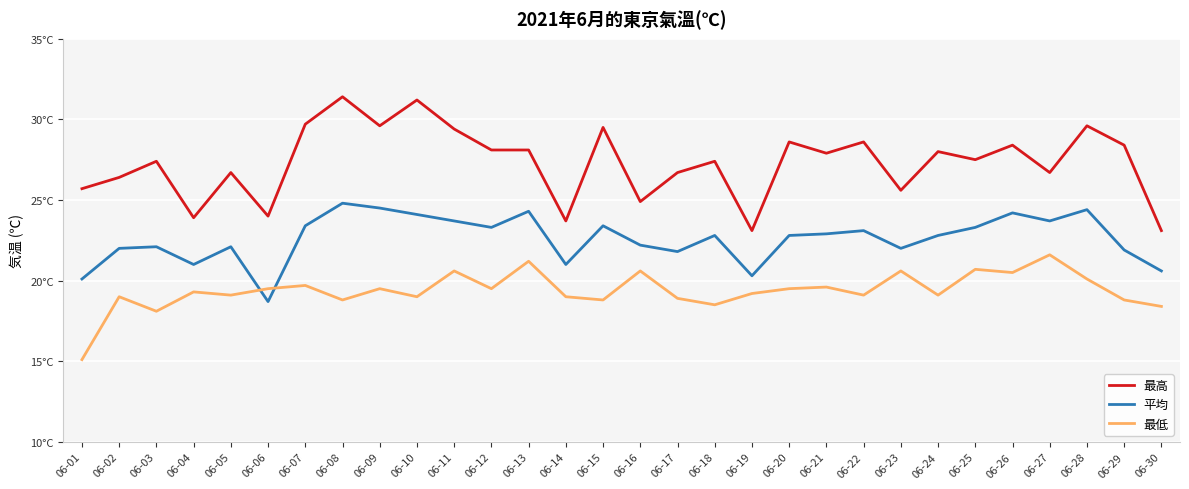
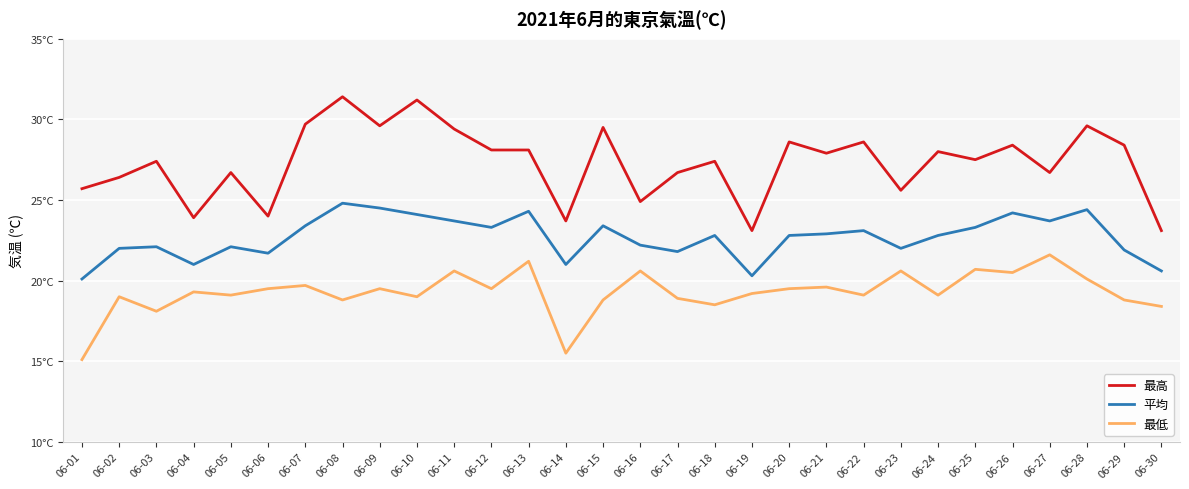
  {
    "最高": {
      "06-01": "25.7°C",
      "06-02": "26.4°C",
      "06-03": "27.4°C",
      "06-04": "23.9°C",
      "06-05": "26.7°C",
      "06-06": "24.0°C",
      "06-07": "29.7°C",
      "06-08": "31.4°C",
      "06-09": "29.6°C",
      "06-10": "31.2°C",
      "06-11": "29.4°C",
      "06-12": "28.1°C",
      "06-13": "28.1°C",
      "06-14": "23.7°C",
      "06-15": "29.5°C",
      "06-16": "24.9°C",
      "06-17": "26.7°C",
      "06-18": "27.4°C",
      "06-19": "23.1°C",
      "06-20": "28.6°C",
      "06-21": "27.9°C",
      "06-22": "28.6°C",
      "06-23": "25.6°C",
      "06-24": "28.0°C",
      "06-25": "27.5°C",
      "06-26": "28.4°C",
      "06-27": "26.7°C",
      "06-28": "29.6°C",
      "06-29": "28.4°C",
      "06-30": "23.1°C"
    },
    "平均": {
      "06-01": "20.1°C",
      "06-02": "22.0°C",
      "06-03": "22.1°C",
      "06-04": "21.0°C",
      "06-05": "22.1°C",
-     "06-06": "18.7°C",
+     "06-06": "21.7°C",
      "06-07": "23.4°C",
      "06-08": "24.8°C",
      "06-09": "24.5°C",
      "06-10": "24.1°C",
      "06-11": "23.7°C",
      "06-12": "23.3°C",
      "06-13": "24.3°C",
      "06-14": "21.0°C",
      "06-15": "23.4°C",
      "06-16": "22.2°C",
      "06-17": "21.8°C",
      "06-18": "22.8°C",
      "06-19": "20.3°C",
      "06-20": "22.8°C",
      "06-21": "22.9°C",
      "06-22": "23.1°C",
      "06-23": "22.0°C",
      "06-24": "22.8°C",
      "06-25": "23.3°C",
      "06-26": "24.2°C",
      "06-27": "23.7°C",
      "06-28": "24.4°C",
      "06-29": "21.9°C",
      "06-30": "20.6°C"
    },
    "最低": {
      "06-01": "15.1°C",
      "06-02": "19.0°C",
      "06-03": "18.1°C",
      "06-04": "19.3°C",
      "06-05": "19.1°C",
      "06-06": "19.5°C",
      "06-07": "19.7°C",
      "06-08": "18.8°C",
      "06-09": "19.5°C",
      "06-10": "19.0°C",
      "06-11": "20.6°C",
      "06-12": "19.5°C",
      "06-13": "21.2°C",
-     "06-14": "19.0°C",
+     "06-14": "15.5°C",
      "06-15": "18.8°C",
      "06-16": "20.6°C",
      "06-17": "18.9°C",
      "06-18": "18.5°C",
      "06-19": "19.2°C",
      "06-20": "19.5°C",
      "06-21": "19.6°C",
      "06-22": "19.1°C",
      "06-23": "20.6°C",
      "06-24": "19.1°C",
      "06-25": "20.7°C",
      "06-26": "20.5°C",
      "06-27": "21.6°C",
      "06-28": "20.1°C",
      "06-29": "18.8°C",
      "06-30": "18.4°C"
    }
  }
